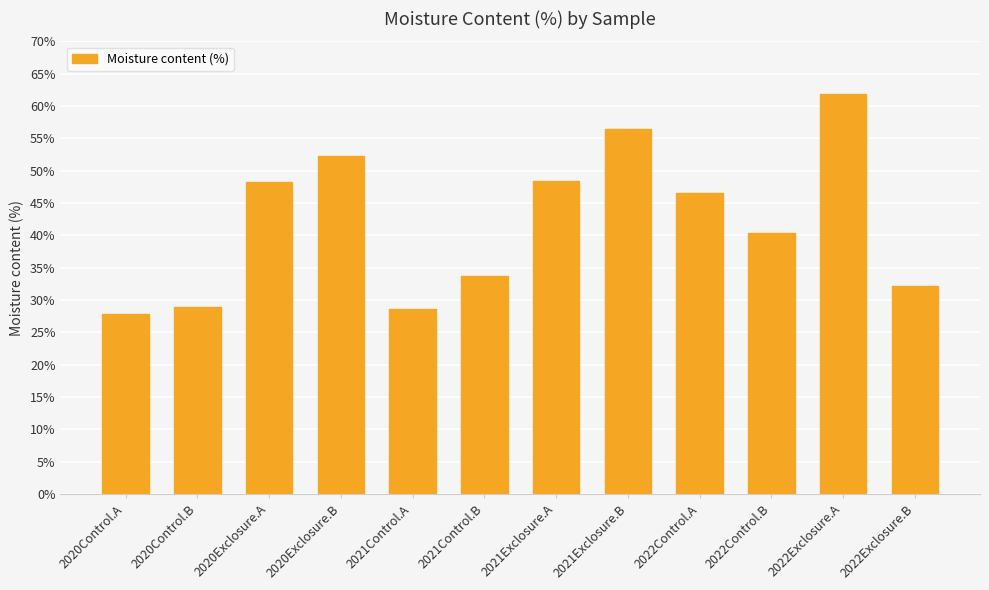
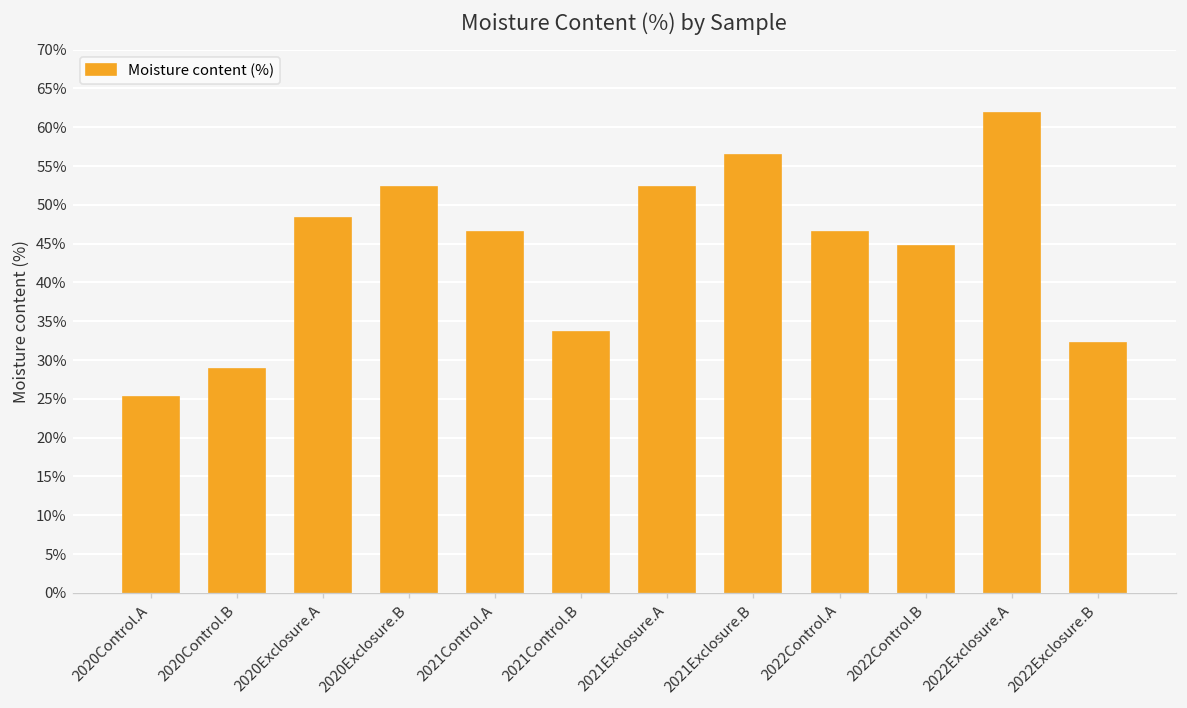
  {
-   "2020Control.A": "28%",
+   "2020Control.A": "25%",
    "2020Control.B": "29%",
    "2020Exclosure.A": "48%",
    "2020Exclosure.B": "52%",
-   "2021Control.A": "29%",
+   "2021Control.A": "46%",
    "2021Control.B": "34%",
-   "2021Exclosure.A": "48%",
+   "2021Exclosure.A": "52%",
    "2021Exclosure.B": "56%",
    "2022Control.A": "47%",
-   "2022Control.B": "40%",
+   "2022Control.B": "45%",
    "2022Exclosure.A": "62%",
    "2022Exclosure.B": "32%"
  }
